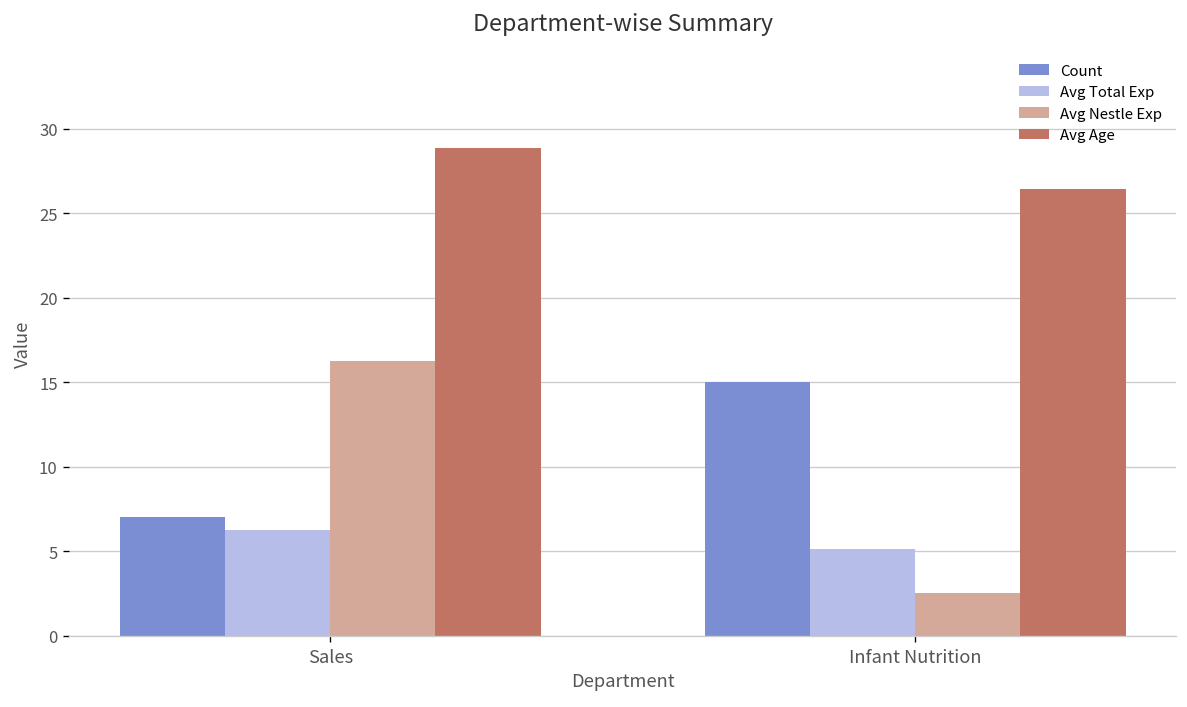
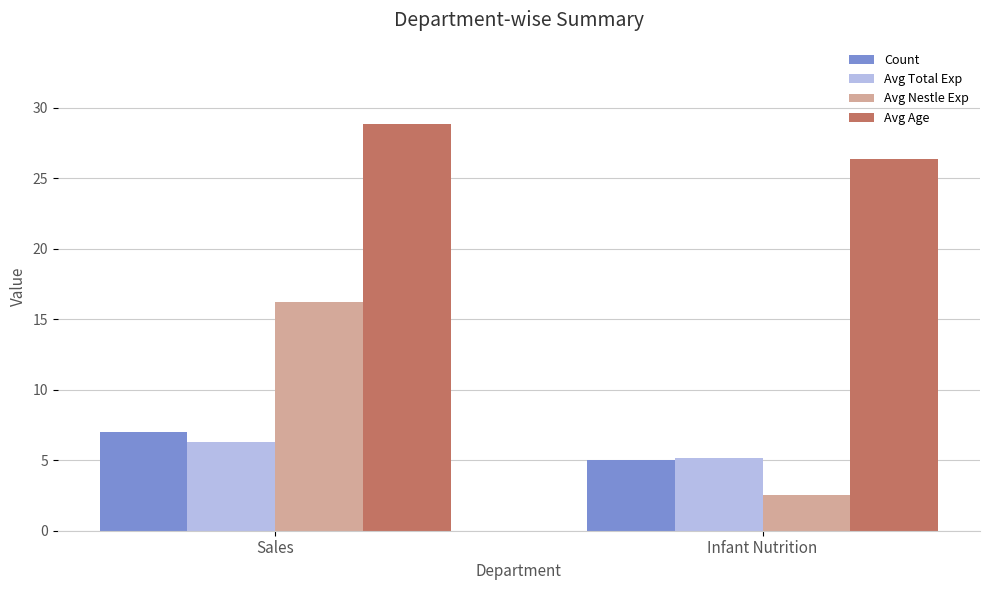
  {
    "Count": {
      "Sales": 7,
-     "Infant Nutrition": 15
+     "Infant Nutrition": 5
    },
    "Avg Total Exp": {
      "Sales": 6.3,
      "Infant Nutrition": 5
    },
    "Avg Nestle Exp": {
      "Sales": 16.2,
      "Infant Nutrition": 2.5
    },
    "Avg Age": {
      "Sales": 29,
      "Infant Nutrition": 26.4
    }
  }
